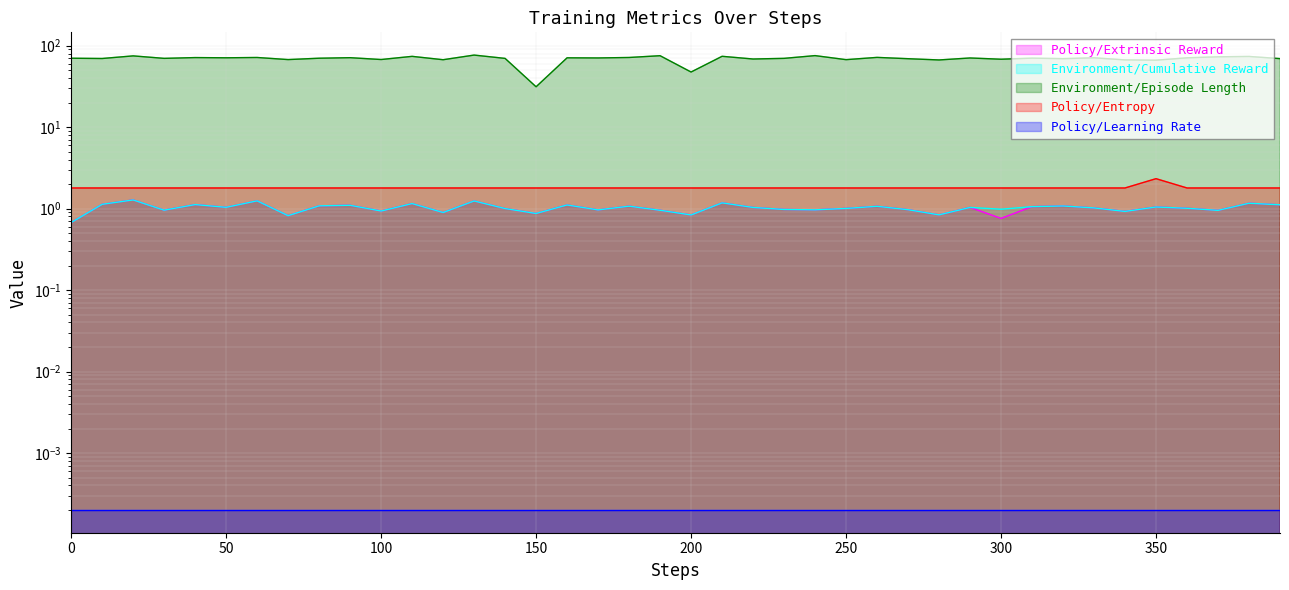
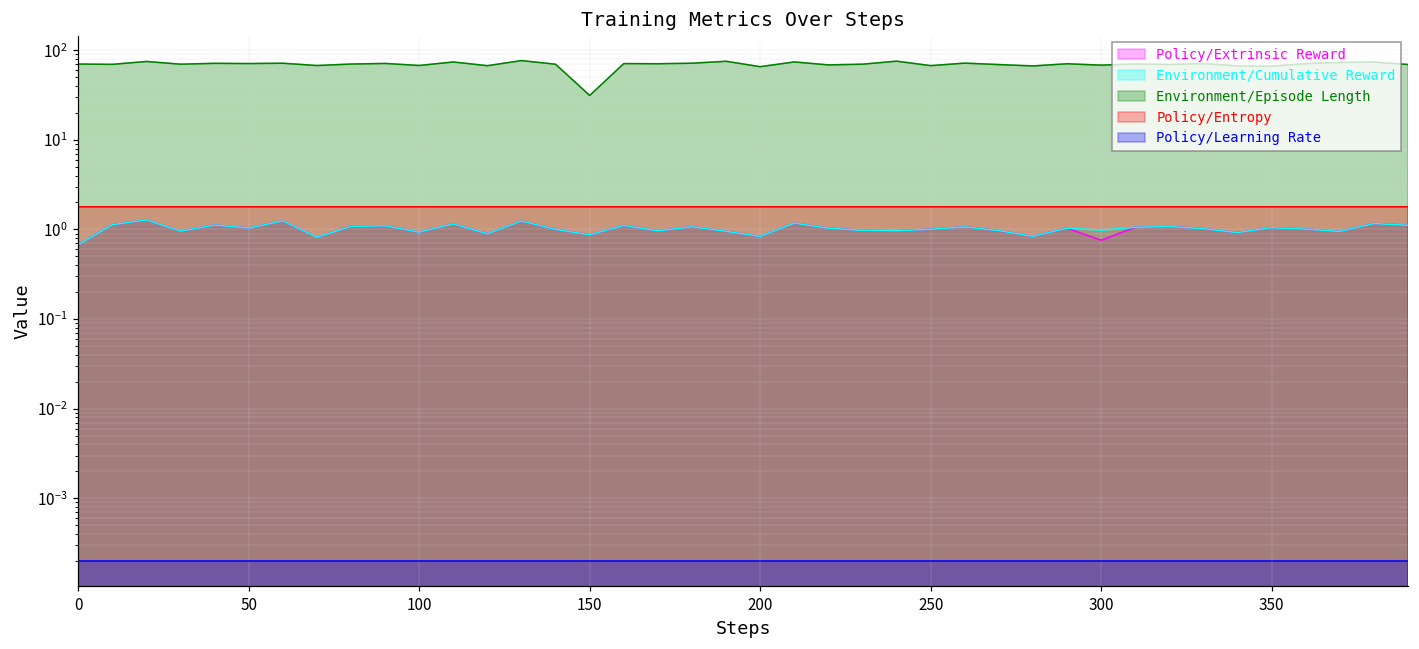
  {
    "Policy/Extrinsic Reward": {
      "300": 0.8
    },
    "Environment/Cumulative Reward": {
      "300": 1.0
    },
    "Environment/Episode Length": {
      "0": 70,
      "50": 70,
      "100": 70,
      "150": 31,
-     "200": 50,
+     "200": 70,
      "250": 70,
      "300": 70
    },
    "Policy/Entropy": {
      "0": 1.8,
      "50": 1.8,
      "100": 1.8,
      "150": 1.8,
      "200": 1.8,
      "250": 1.8,
      "300": 1.8,
-     "350": 2.3
+     "350": 1.8
    },
    "Policy/Learning Rate": {
      "0": 0.00020,
      "50": 0.00020,
      "100": 0.00020,
      "150": 0.00020,
      "200": 0.00020,
      "250": 0.00020,
      "300": 0.00020,
      "350": 0.00020
    }
  }
